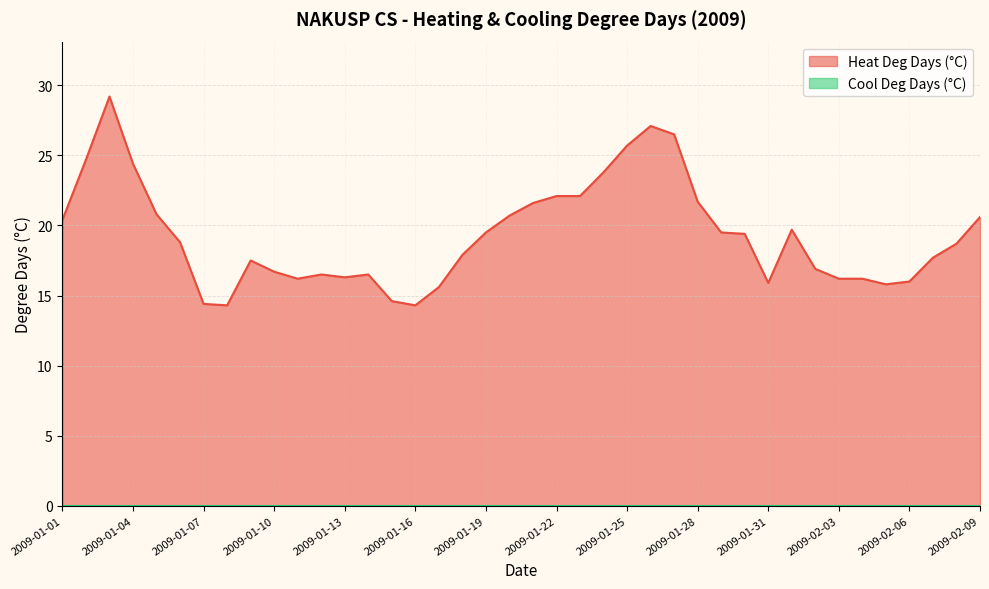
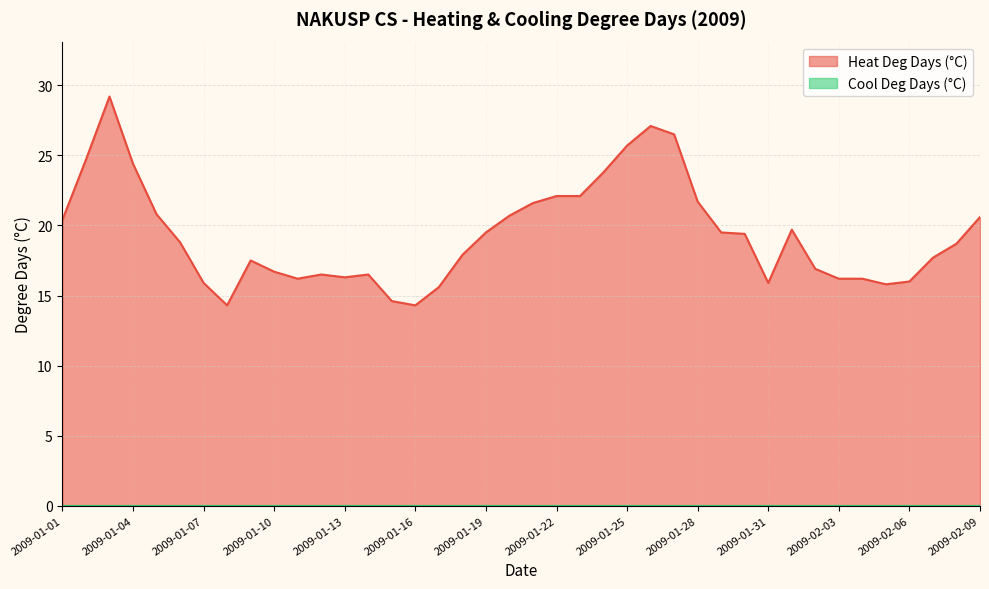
  {
    "Heat Deg Days (°C)": {
      "2009-01-01": 20.4,
      "2009-01-04": 24.4,
-     "2009-01-07": 14.4,
+     "2009-01-07": 15.9,
      "2009-01-10": 16.7,
      "2009-01-13": 16.3,
      "2009-01-16": 14.3,
      "2009-01-19": 19.5,
      "2009-01-22": 22.1,
      "2009-01-25": 25.7,
      "2009-01-28": 21.7,
      "2009-01-31": 15.9,
      "2009-02-03": 16.2,
      "2009-02-06": 16.0,
      "2009-02-09": 20.6
    },
    "Cool Deg Days (°C)": {
      "2009-01-01": 0.0,
      "2009-01-04": 0.0,
      "2009-01-07": 0.0,
      "2009-01-10": 0.0,
      "2009-01-13": 0.0,
      "2009-01-16": 0.0,
      "2009-01-19": 0.0,
      "2009-01-22": 0.0,
      "2009-01-25": 0.0,
      "2009-01-28": 0.0,
      "2009-01-31": 0.0,
      "2009-02-03": 0.0,
      "2009-02-06": 0.0,
      "2009-02-09": 0.0
    }
  }
